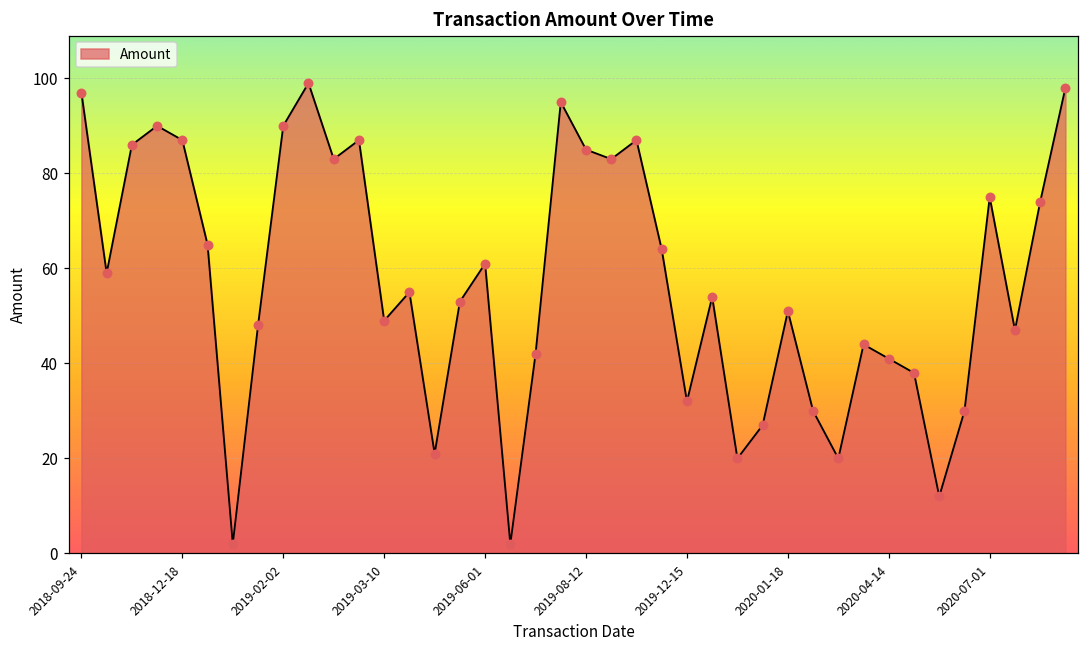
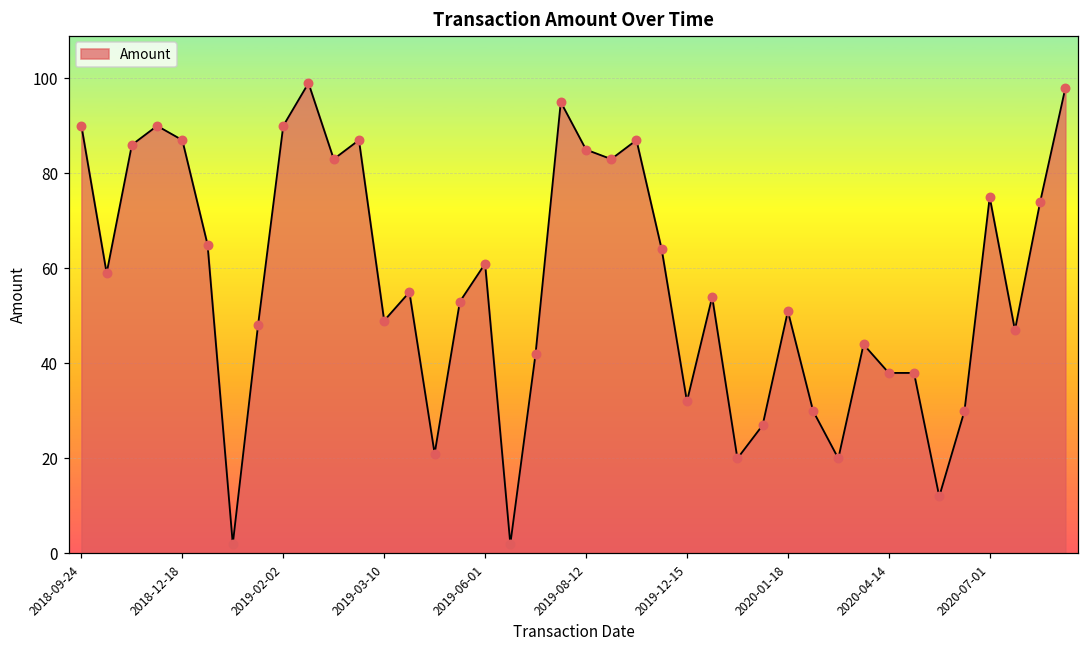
  {
-   "2018-09-24": 97,
+   "2018-09-24": 90,
    "2018-12-18": 87,
    "2019-02-02": 90,
    "2019-03-10": 49,
    "2019-06-01": 61,
    "2019-08-12": 85,
    "2019-12-15": 32,
    "2020-01-18": 51,
-   "2020-04-14": 41,
+   "2020-04-14": 38,
    "2020-07-01": 75
  }
